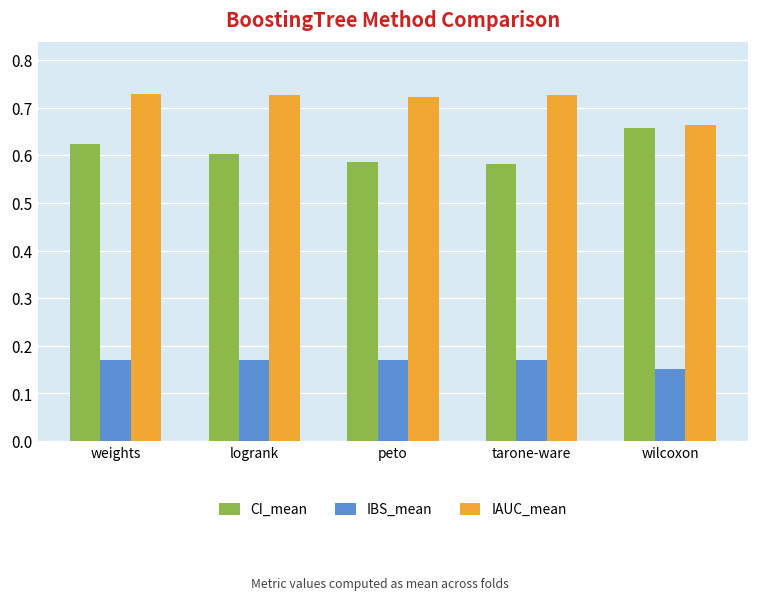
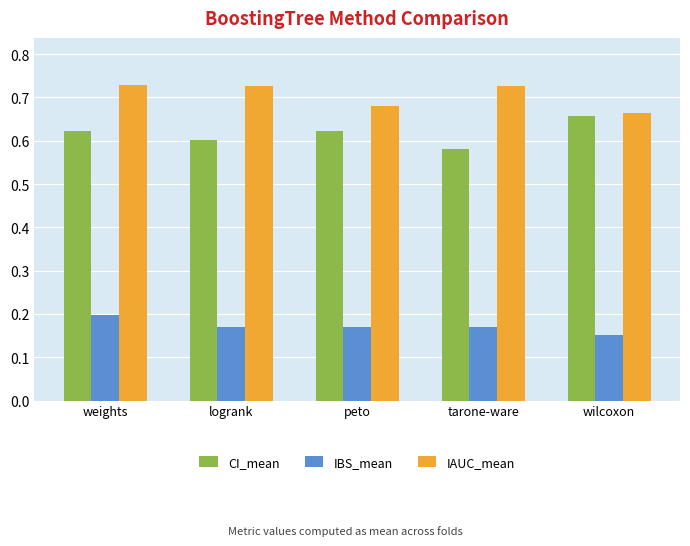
  {
    "CI_mean": {
      "weights": 0.62,
      "logrank": 0.60,
-     "peto": 0.58,
+     "peto": 0.62,
      "tarone-ware": 0.58,
      "wilcoxon": 0.66
    },
    "IBS_mean": {
-     "weights": 0.17,
+     "weights": 0.20,
      "logrank": 0.17,
      "peto": 0.17,
      "tarone-ware": 0.17,
      "wilcoxon": 0.15
    },
    "IAUC_mean": {
      "weights": 0.73,
      "logrank": 0.73,
-     "peto": 0.72,
+     "peto": 0.68,
      "tarone-ware": 0.73,
      "wilcoxon": 0.66
    }
  }
